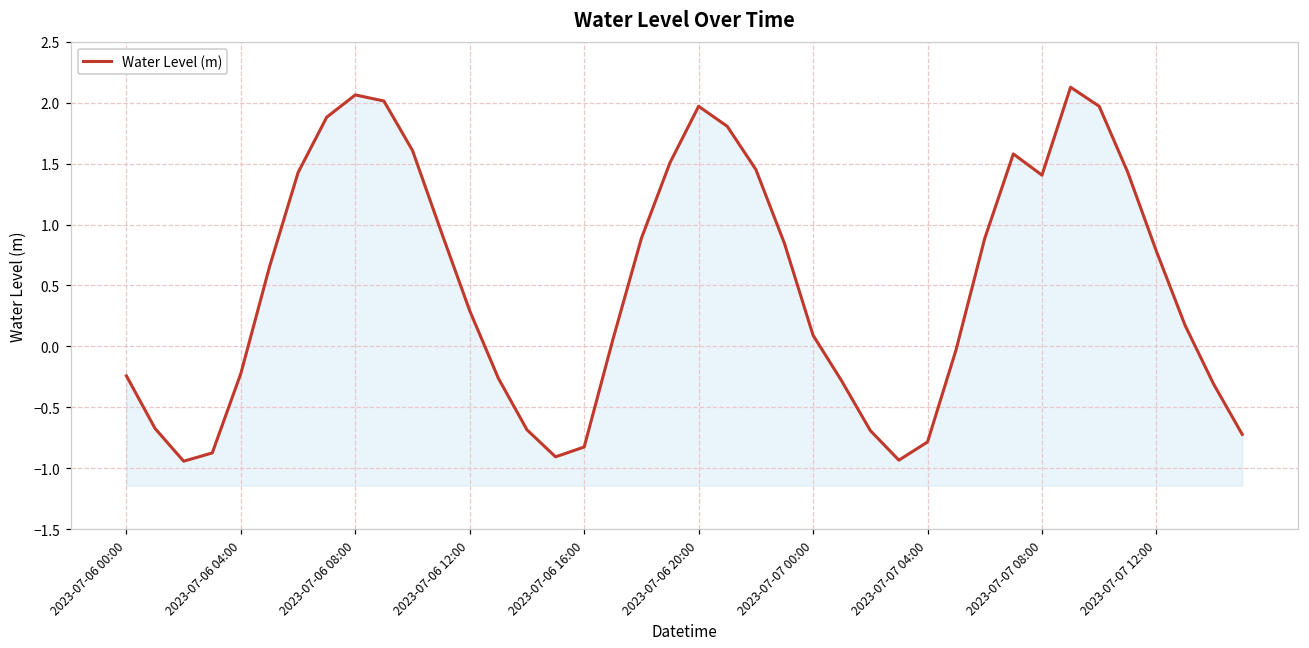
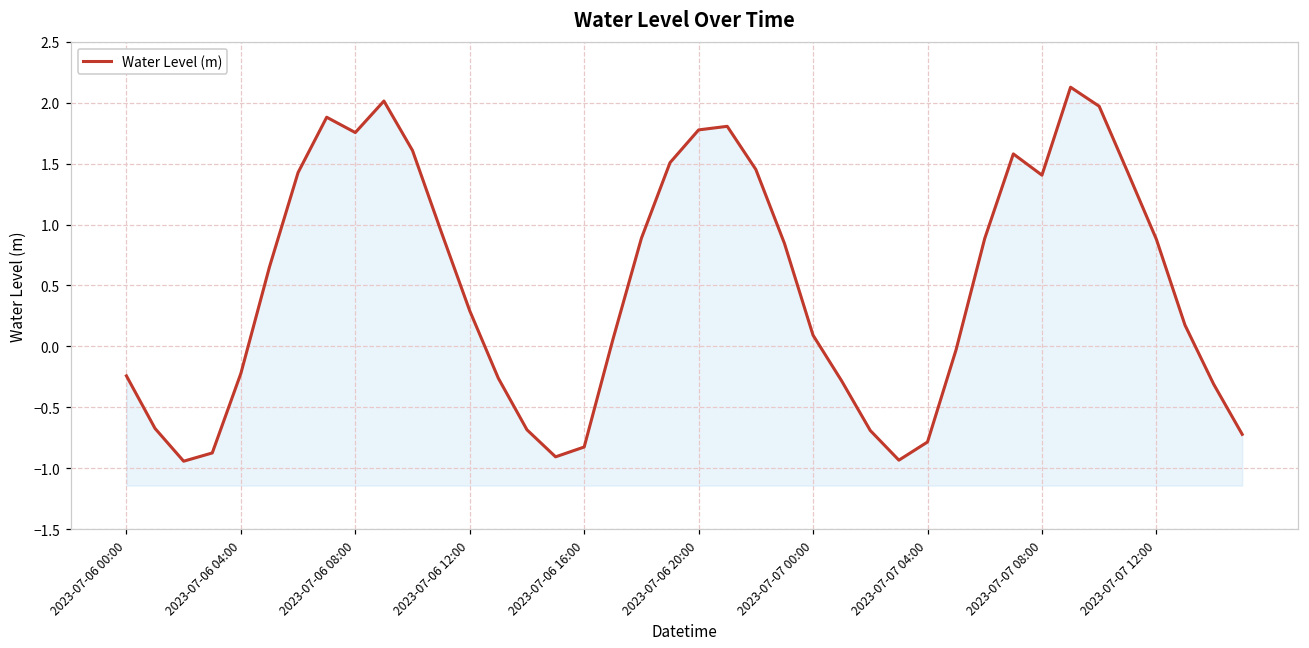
  {
    "2023-07-06 00:00": -0.24,
    "2023-07-06 04:00": -0.22,
-   "2023-07-06 08:00": 2.06,
+   "2023-07-06 08:00": 1.75,
    "2023-07-06 12:00": 0.29,
    "2023-07-06 16:00": -0.83,
-   "2023-07-06 20:00": 1.97,
+   "2023-07-06 20:00": 1.78,
    "2023-07-07 00:00": 0.09,
    "2023-07-07 04:00": -0.79,
    "2023-07-07 08:00": 1.41,
-   "2023-07-07 12:00": 0.78
+   "2023-07-07 12:00": 0.88
  }
